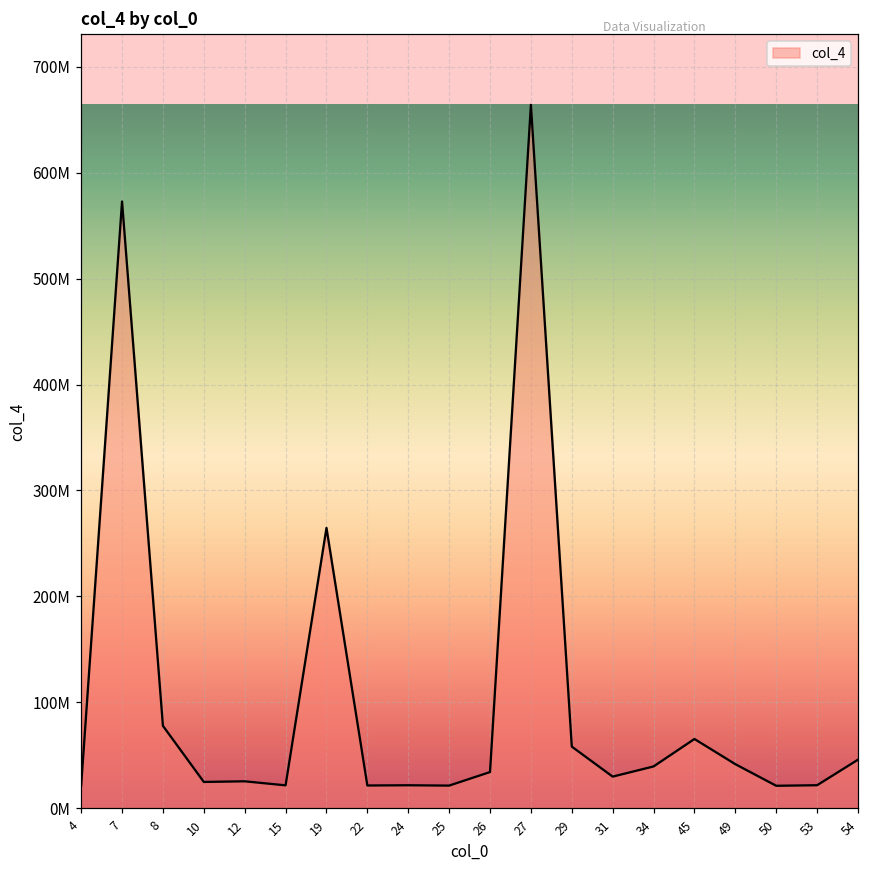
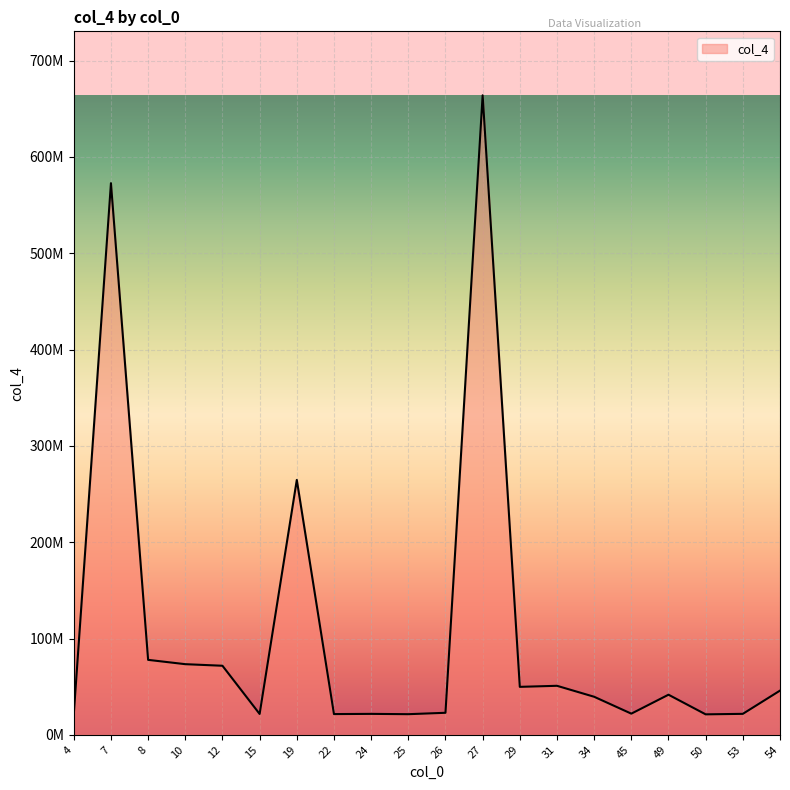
  {
    "4": 20000000,
    "7": 570000000,
    "8": 80000000,
-   "10": 20000000,
-   "12": 30000000,
+   "10": 70000000,
+   "12": 70000000,
    "15": 20000000,
    "19": 260000000,
    "22": 20000000,
    "24": 20000000,
    "25": 20000000,
-   "26": 30000000,
+   "26": 20000000,
    "27": 660000000,
-   "29": 60000000,
-   "31": 30000000,
+   "29": 50000000,
+   "31": 50000000,
    "34": 40000000,
-   "45": 70000000,
+   "45": 20000000,
    "49": 40000000,
    "50": 20000000,
    "53": 20000000,
    "54": 50000000
  }
